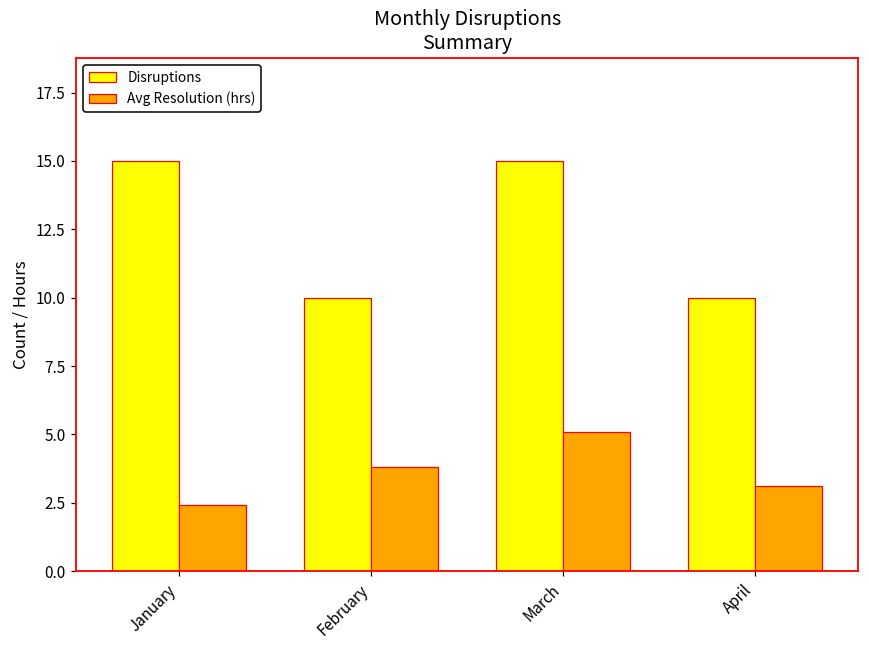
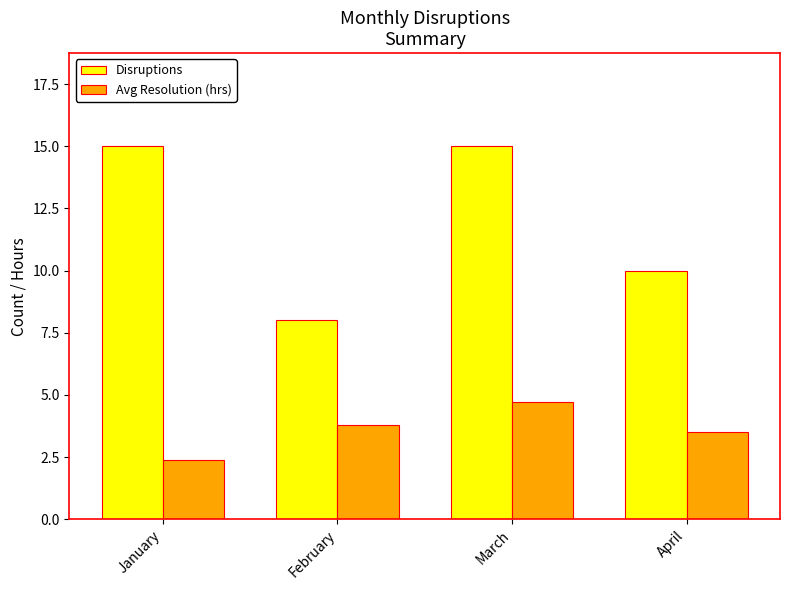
  {
    "Disruptions": {
      "January": 15,
-     "February": 10,
+     "February": 8,
      "March": 15,
      "April": 10
    },
    "Avg Resolution (hrs)": {
      "January": 2.4,
      "February": 3.8,
-     "March": 5.1,
-     "April": 3.1
+     "March": 4.7,
+     "April": 3.5
    }
  }
